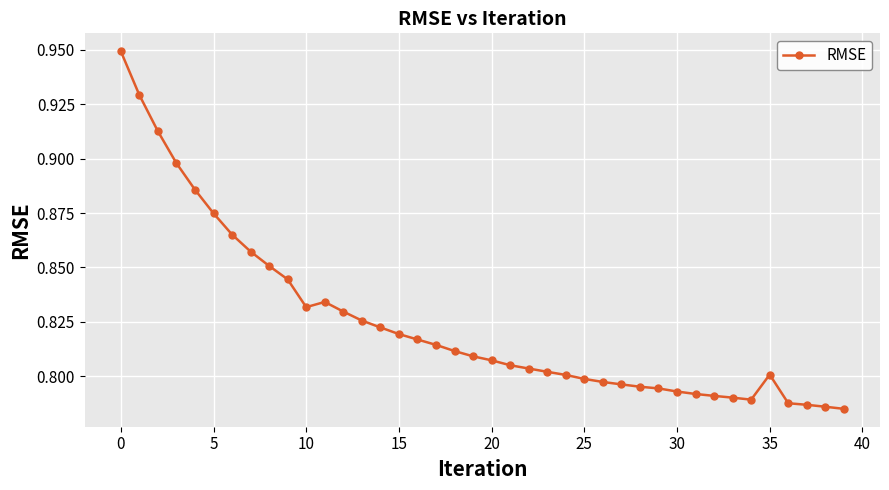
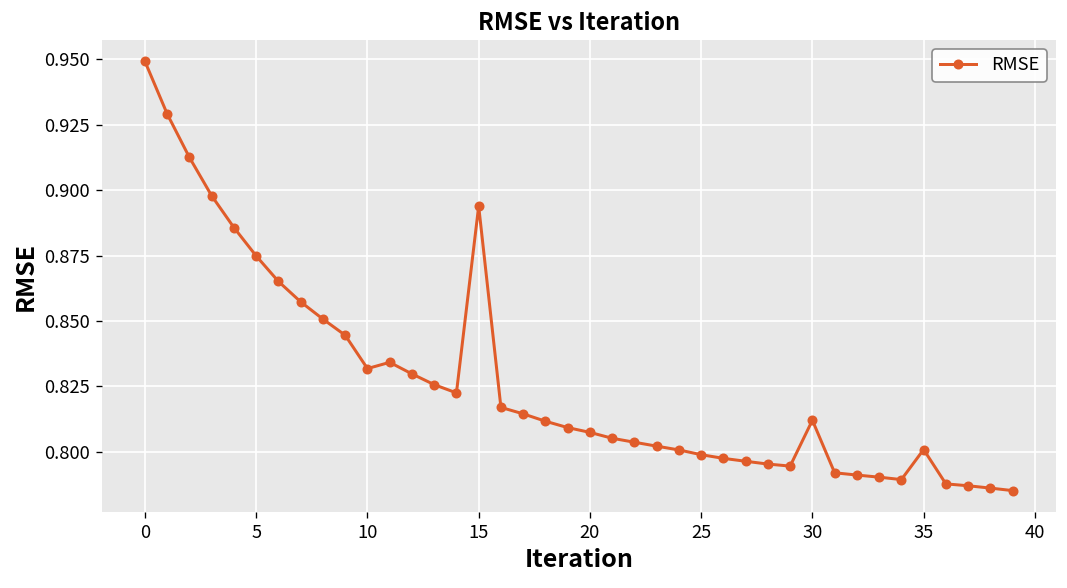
  {
    "0": 0.949,
    "5": 0.875,
    "10": 0.832,
-   "15": 0.819,
+   "15": 0.894,
    "20": 0.807,
    "25": 0.799,
-   "30": 0.793,
+   "30": 0.812,
    "35": 0.801
  }
